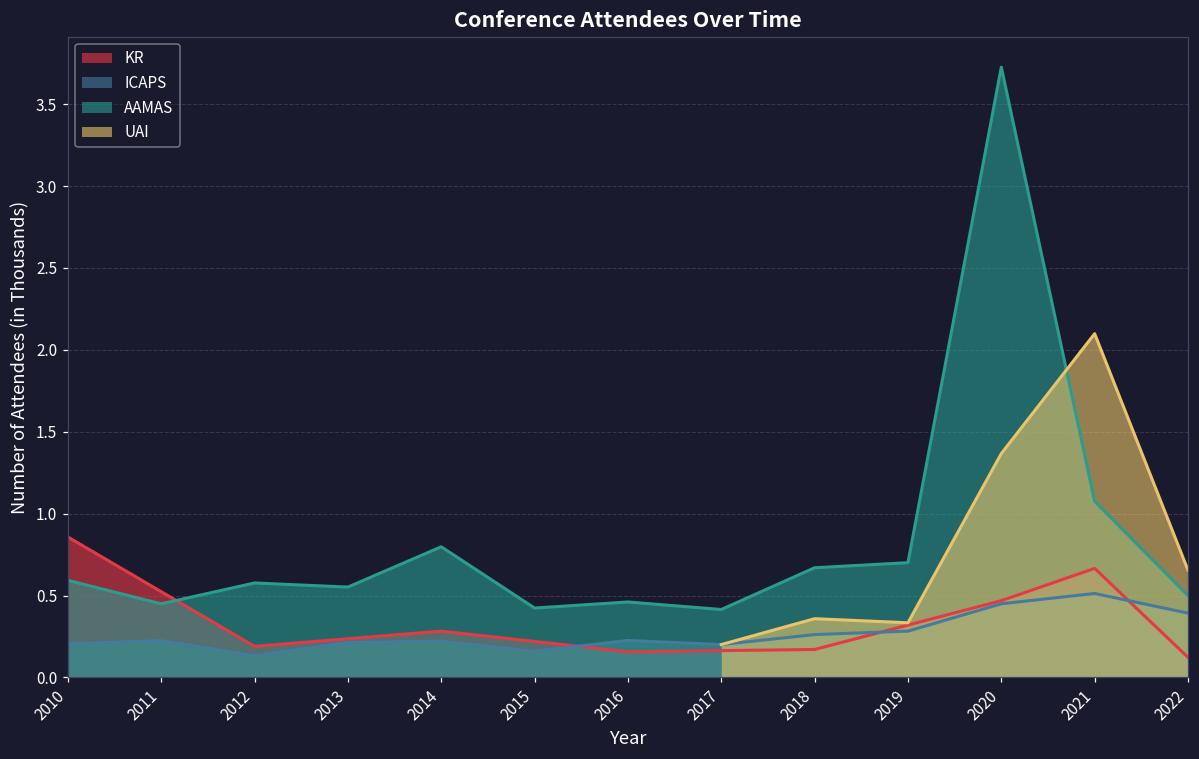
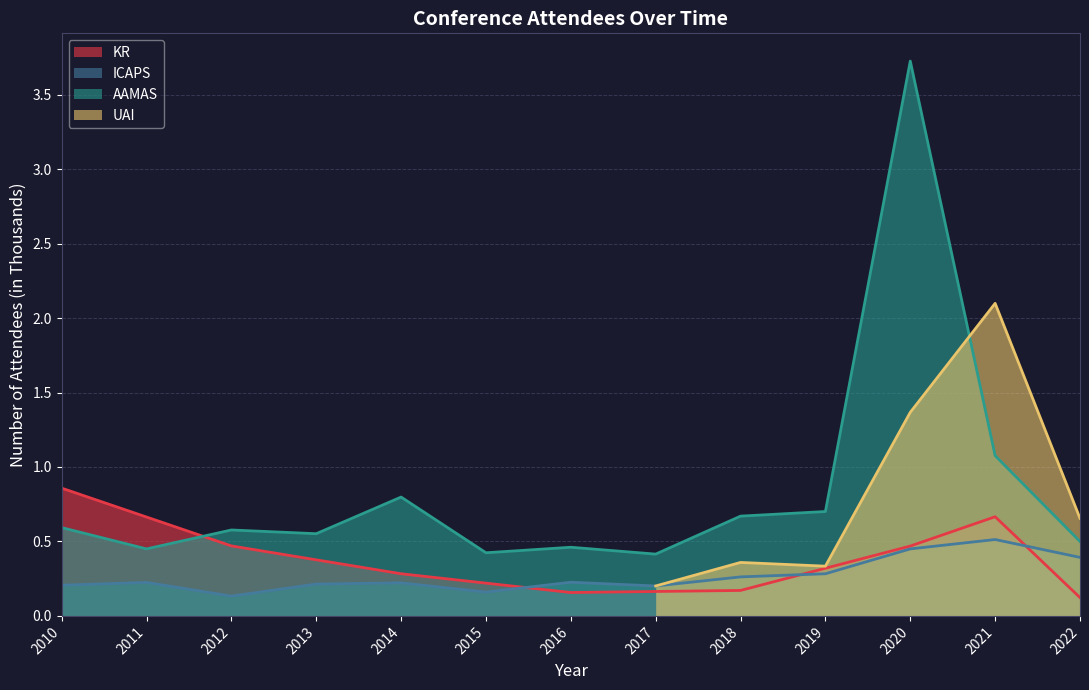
  {
    "KR": {
      "2010": 0.86,
-     "2012": 0.19,
+     "2012": 0.47,
      "2014": 0.28,
      "2016": 0.16,
      "2018": 0.17,
      "2020": 0.47,
      "2021": 0.67,
      "2022": 0.12
    },
    "UAI": {
      "2018": 0.36,
      "2019": 0.33,
      "2020": 1.37,
      "2021": 2.10,
      "2022": 0.66
    }
  }
